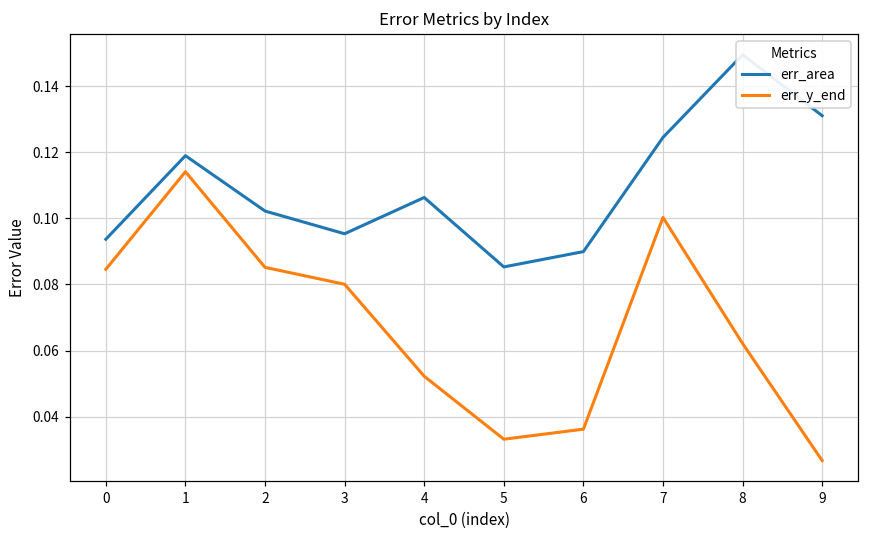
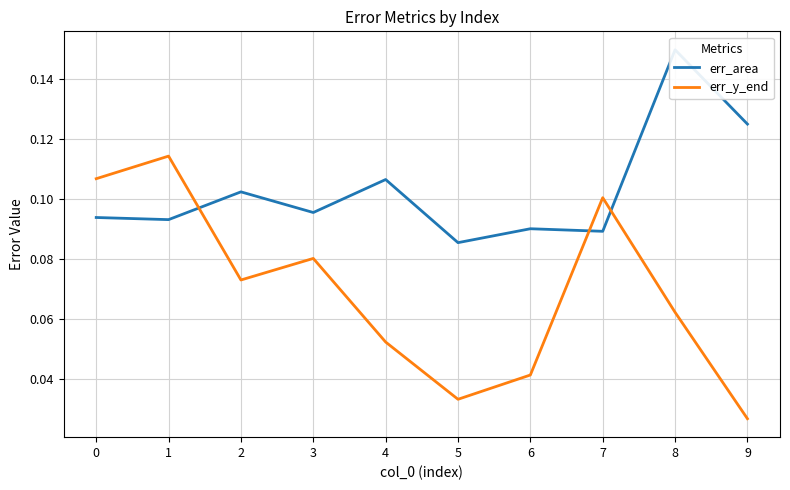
  {
    "err_area": {
      "0": 0.094,
-     "1": 0.119,
+     "1": 0.093,
      "2": 0.102,
      "3": 0.095,
      "4": 0.106,
      "5": 0.085,
      "6": 0.090,
-     "7": 0.125,
-     "9": 0.131
+     "7": 0.089,
+     "9": 0.125
    },
    "err_y_end": {
-     "0": 0.085,
+     "0": 0.107,
      "1": 0.114,
-     "2": 0.085,
+     "2": 0.073,
      "3": 0.080,
      "4": 0.052,
      "5": 0.033,
-     "6": 0.036,
+     "6": 0.041,
      "7": 0.100,
      "8": 0.062,
      "9": 0.027
    }
  }
